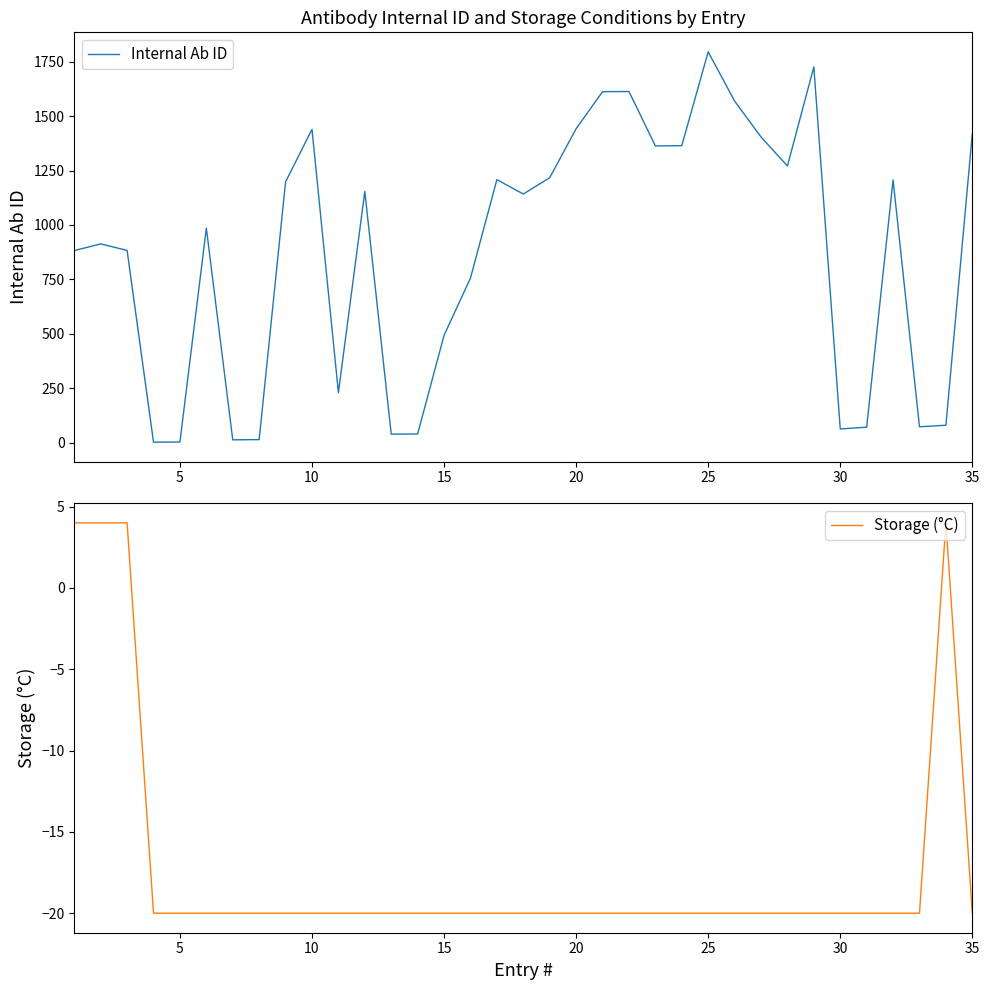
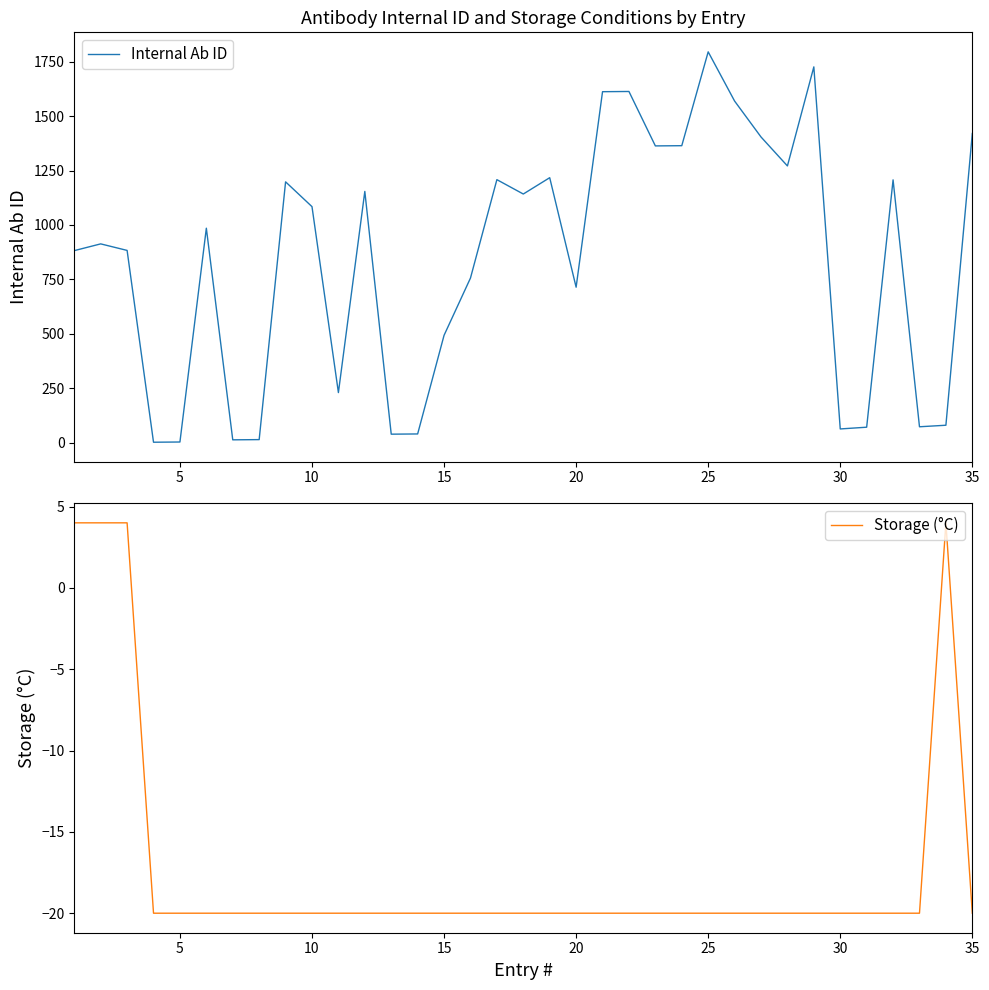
  {
    "Antibody Internal ID and Storage Conditions by Entry": {
      "5": 0,
-     "10": 1440,
+     "10": 1080,
      "15": 490,
-     "20": 1440,
+     "20": 710,
      "25": 1800,
      "30": 60,
      "35": 1420
    }
  }
